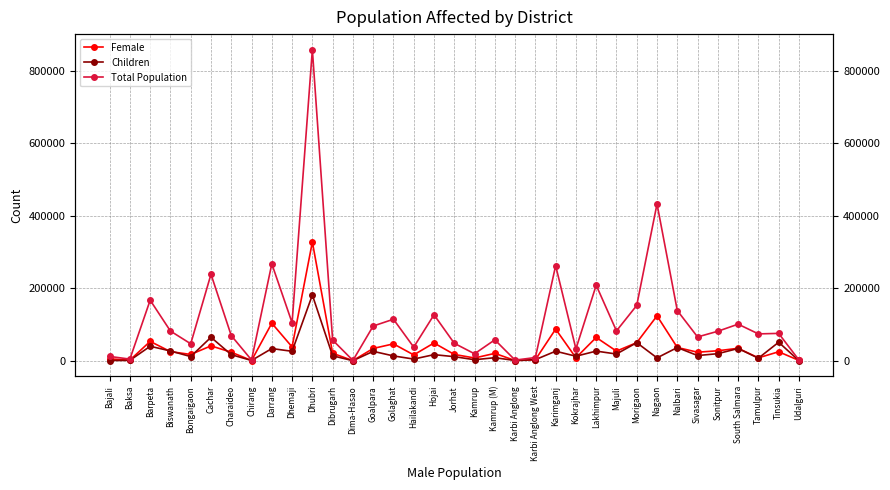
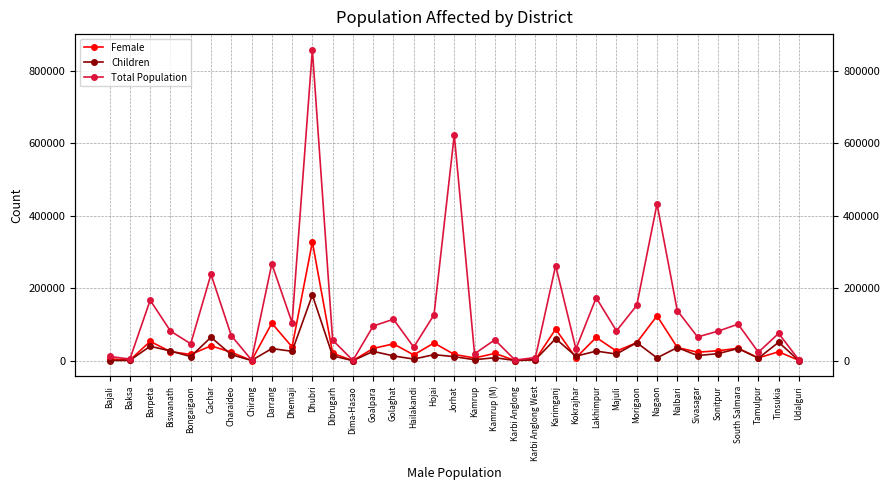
  {
    "Female": {
      "Barpeta": 50000,
      "Cachar": 40000,
      "Darrang": 100000,
      "Dhemaji": 40000,
      "Dhubri": 330000,
      "Goalpara": 30000,
      "Golaghat": 50000,
      "Hailakandi": 20000,
      "Hojai": 50000,
      "Kamrup (M)": 20000,
      "Karimganj": 90000,
      "Lakhimpur": 60000,
      "Majuli": 30000,
      "Nagaon": 120000,
      "Sivasagar": 20000,
      "Sonitpur": 30000,
      "Tinsukia": 20000
    },
    "Children": {
      "Barpeta": 40000,
      "Cachar": 60000,
      "Darrang": 30000,
      "Dhemaji": 30000,
      "Dhubri": 180000,
      "Goalpara": 30000,
      "Golaghat": 10000,
      "Hailakandi": 0,
      "Hojai": 20000,
      "Kamrup (M)": 10000,
-     "Karimganj": 30000,
+     "Karimganj": 60000,
      "Lakhimpur": 30000,
      "Majuli": 20000,
      "Nagaon": 10000,
      "Sivasagar": 10000,
      "Sonitpur": 20000,
      "Tinsukia": 50000
    },
    "Total Population": {
      "Barpeta": 170000,
      "Biswanath": 80000,
      "Bongaigaon": 50000,
      "Cachar": 240000,
      "Charaideo": 70000,
      "Darrang": 270000,
      "Dhemaji": 100000,
      "Dhubri": 860000,
      "Dibrugarh": 60000,
      "Goalpara": 100000,
      "Golaghat": 110000,
      "Hailakandi": 40000,
      "Hojai": 130000,
-     "Jorhat": 50000,
+     "Jorhat": 620000,
      "Kamrup": 20000,
      "Kamrup (M)": 60000,
      "Karimganj": 260000,
      "Kokrajhar": 30000,
-     "Lakhimpur": 210000,
+     "Lakhimpur": 170000,
      "Majuli": 80000,
      "Morigaon": 150000,
      "Nagaon": 430000,
      "Nalbari": 140000,
      "Sivasagar": 70000,
      "Sonitpur": 80000,
      "South Salmara": 100000,
-     "Tamulpur": 70000,
+     "Tamulpur": 20000,
      "Tinsukia": 80000
    }
  }
